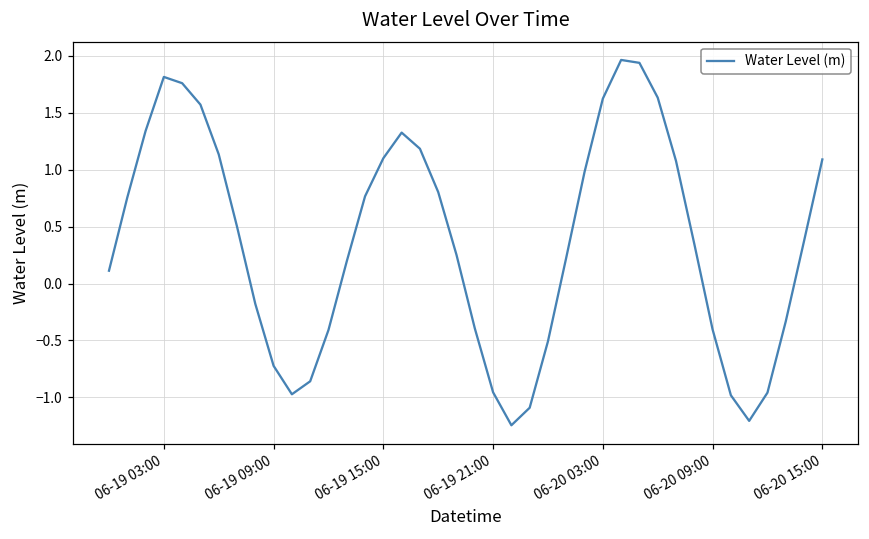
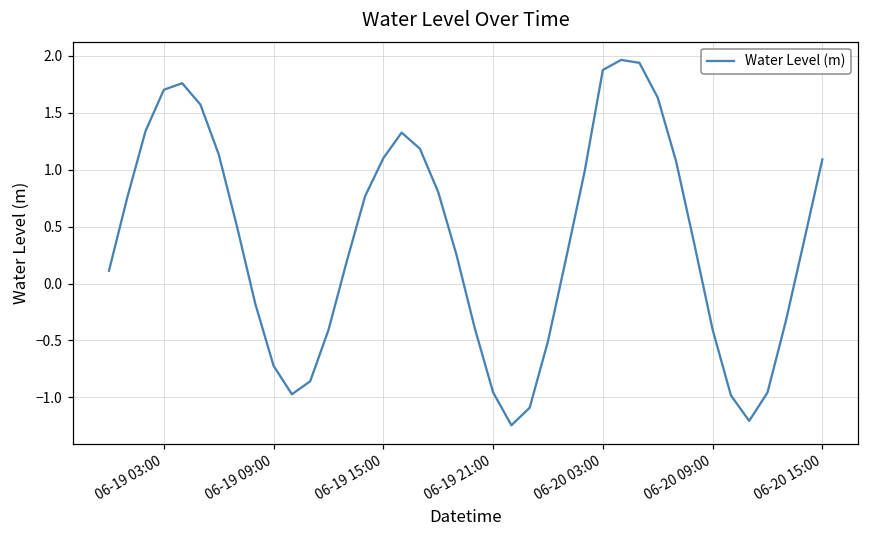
  {
-   "06-19 03:00": 1.82,
+   "06-19 03:00": 1.70,
    "06-19 09:00": -0.72,
    "06-19 15:00": 1.10,
    "06-19 21:00": -0.96,
-   "06-20 03:00": 1.63,
+   "06-20 03:00": 1.88,
    "06-20 09:00": -0.40,
    "06-20 15:00": 1.09
  }
